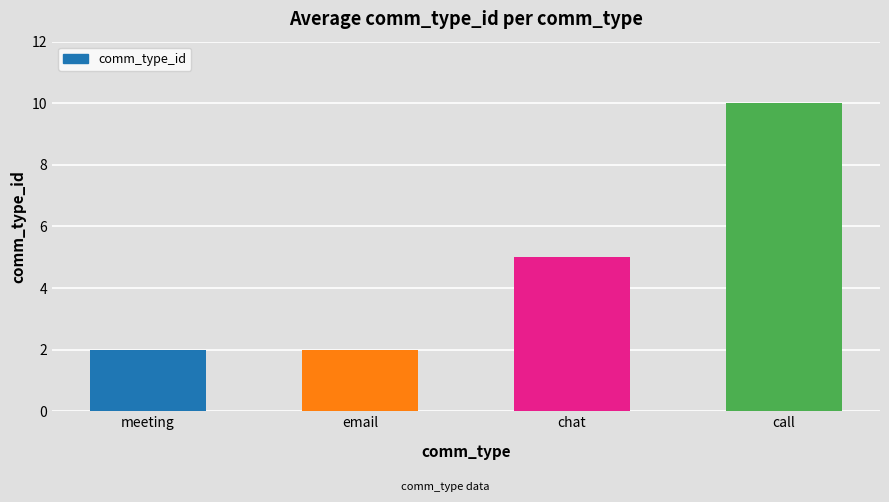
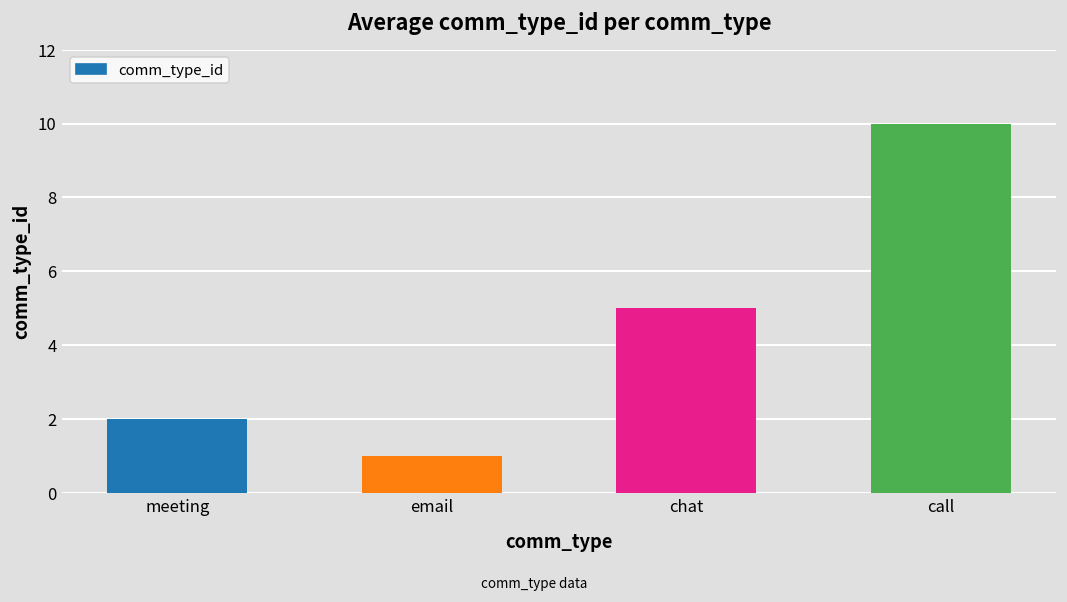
  {
    "meeting": 2,
-   "email": 2,
+   "email": 1,
    "chat": 5,
    "call": 10
  }
